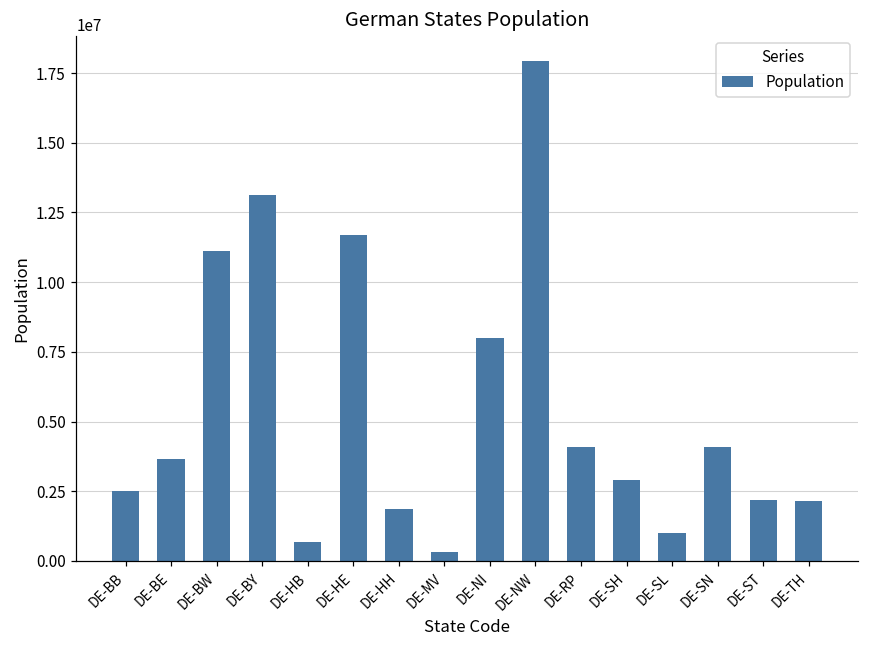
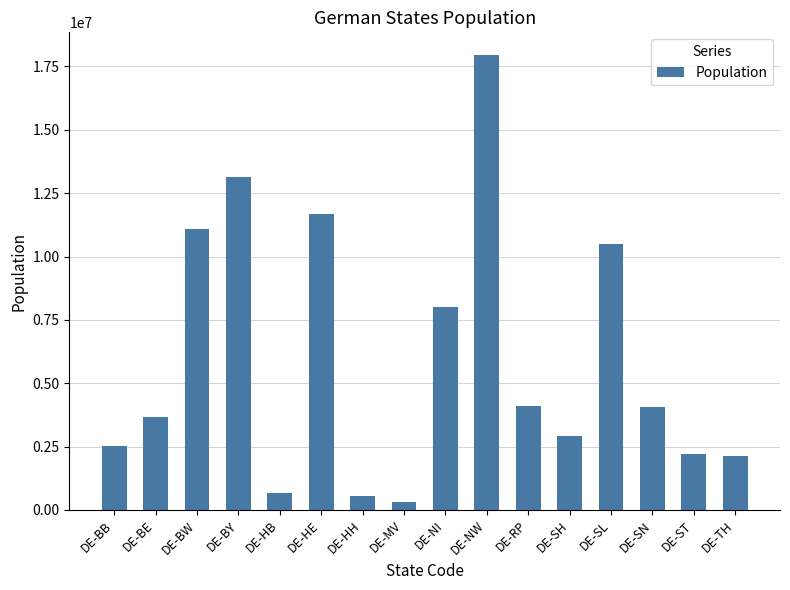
  {
    "DE-BB": 2500000,
    "DE-BE": 3700000,
    "DE-BW": 11100000,
    "DE-BY": 13100000,
    "DE-HB": 700000,
    "DE-HE": 11700000,
-   "DE-HH": 1800000,
+   "DE-HH": 600000,
    "DE-MV": 300000,
    "DE-NI": 8000000,
    "DE-NW": 17900000,
    "DE-RP": 4100000,
    "DE-SH": 2900000,
-   "DE-SL": 1000000,
+   "DE-SL": 10500000,
    "DE-SN": 4100000,
    "DE-ST": 2200000,
    "DE-TH": 2100000
  }
